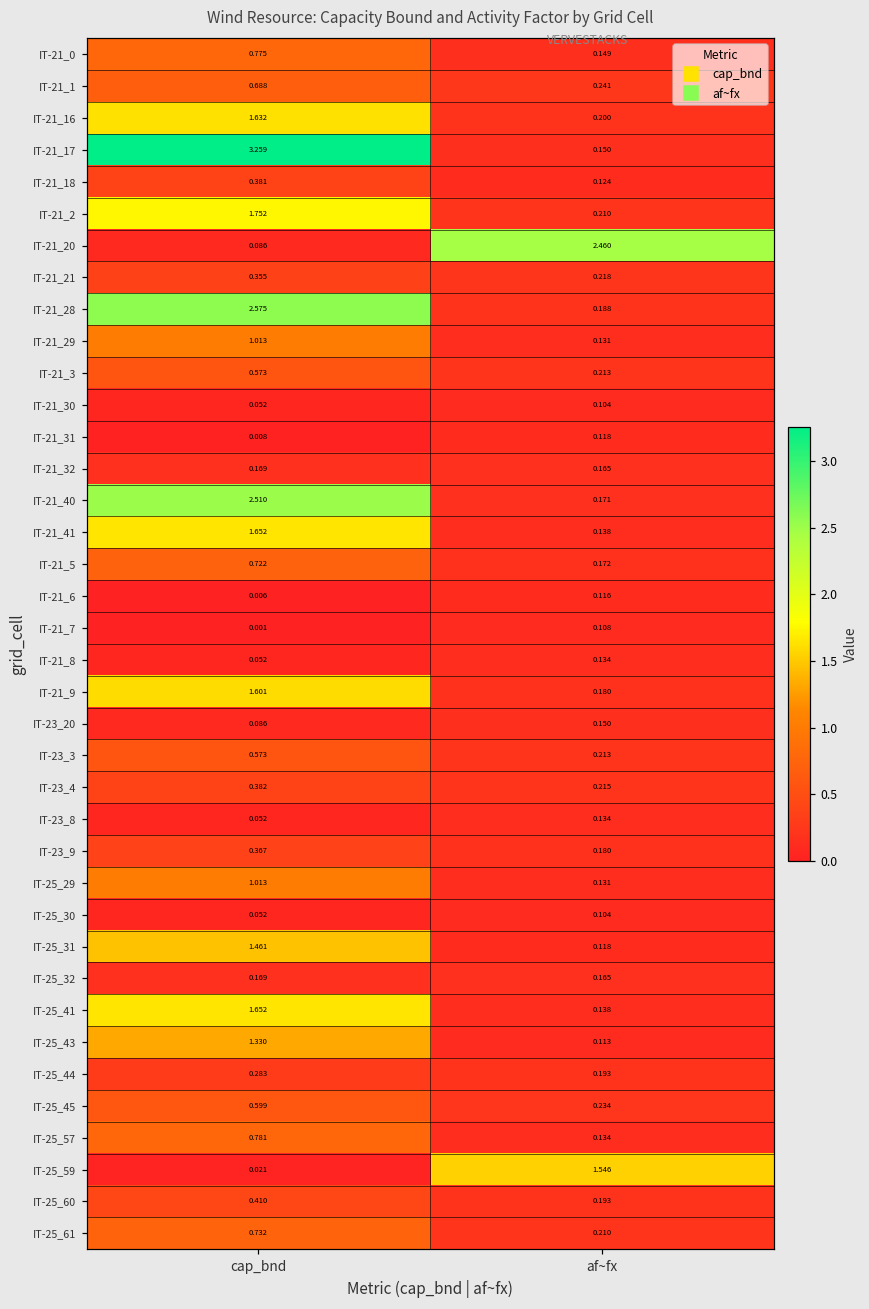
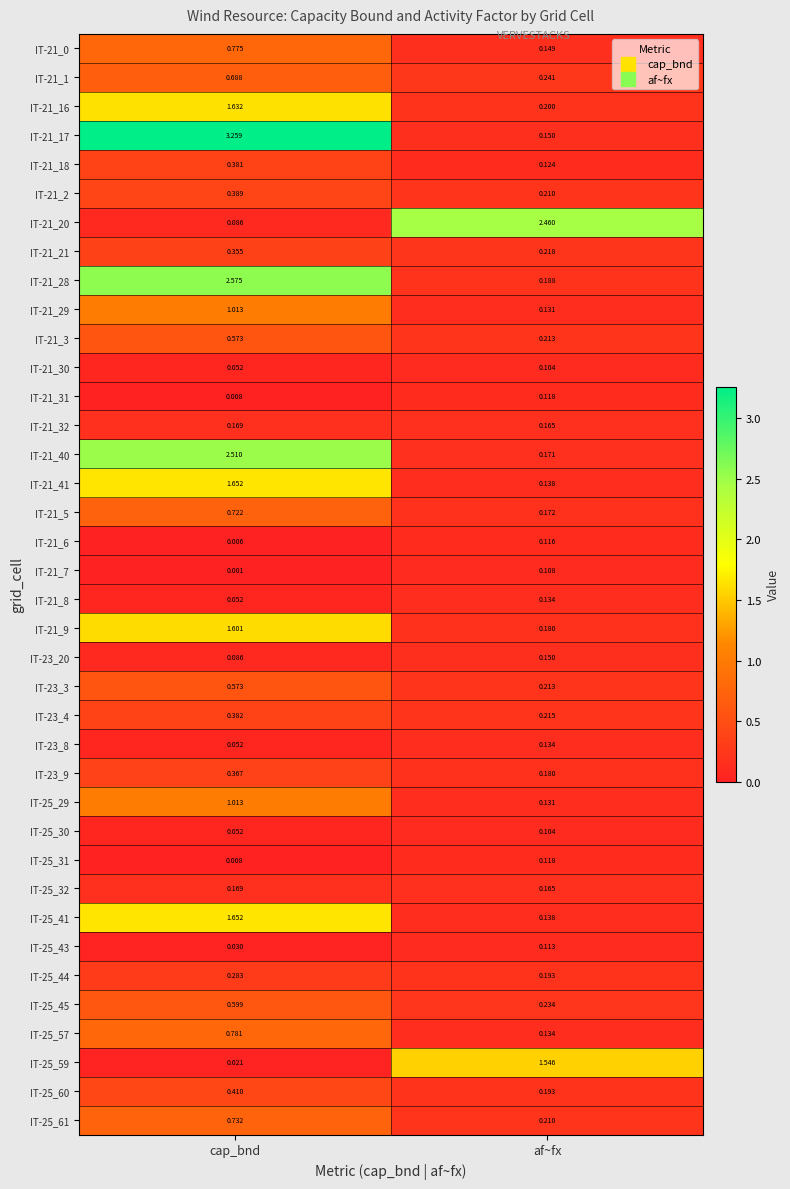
  {
    "IT-21_0": {
      "cap_bnd": 0.775,
      "af~fx": 0.149
    },
    "IT-21_1": {
      "cap_bnd": 0.688,
      "af~fx": 0.241
    },
    "IT-21_16": {
      "cap_bnd": 1.632,
      "af~fx": 0.200
    },
    "IT-21_17": {
      "cap_bnd": 3.259,
      "af~fx": 0.150
    },
    "IT-21_18": {
      "cap_bnd": 0.381,
      "af~fx": 0.124
    },
    "IT-21_2": {
-     "cap_bnd": 1.752,
+     "cap_bnd": 0.389,
      "af~fx": 0.210
    },
    "IT-21_20": {
      "cap_bnd": 0.086,
      "af~fx": 2.460
    },
    "IT-21_21": {
      "cap_bnd": 0.355,
      "af~fx": 0.218
    },
    "IT-21_28": {
      "cap_bnd": 2.575,
      "af~fx": 0.188
    },
    "IT-21_29": {
      "cap_bnd": 1.013,
      "af~fx": 0.131
    },
    "IT-21_3": {
      "cap_bnd": 0.573,
      "af~fx": 0.213
    },
    "IT-21_30": {
      "cap_bnd": 0.052,
      "af~fx": 0.104
    },
    "IT-21_31": {
      "cap_bnd": 0.008,
      "af~fx": 0.118
    },
    "IT-21_32": {
      "cap_bnd": 0.169,
      "af~fx": 0.165
    },
    "IT-21_40": {
      "cap_bnd": 2.510,
      "af~fx": 0.171
    },
    "IT-21_41": {
      "cap_bnd": 1.652,
      "af~fx": 0.138
    },
    "IT-21_5": {
      "cap_bnd": 0.722,
      "af~fx": 0.172
    },
    "IT-21_6": {
      "cap_bnd": 0.006,
      "af~fx": 0.116
    },
    "IT-21_7": {
      "cap_bnd": 0.001,
      "af~fx": 0.108
    },
    "IT-21_8": {
      "cap_bnd": 0.052,
      "af~fx": 0.134
    },
    "IT-21_9": {
      "cap_bnd": 1.601,
      "af~fx": 0.180
    },
    "IT-23_20": {
      "cap_bnd": 0.086,
      "af~fx": 0.150
    },
    "IT-23_3": {
      "cap_bnd": 0.573,
      "af~fx": 0.213
    },
    "IT-23_4": {
      "cap_bnd": 0.382,
      "af~fx": 0.215
    },
    "IT-23_8": {
      "cap_bnd": 0.052,
      "af~fx": 0.134
    },
    "IT-23_9": {
      "cap_bnd": 0.367,
      "af~fx": 0.180
    },
    "IT-25_29": {
      "cap_bnd": 1.013,
      "af~fx": 0.131
    },
    "IT-25_30": {
      "cap_bnd": 0.052,
      "af~fx": 0.104
    },
    "IT-25_31": {
-     "cap_bnd": 1.461,
+     "cap_bnd": 0.008,
      "af~fx": 0.118
    },
    "IT-25_32": {
      "cap_bnd": 0.169,
      "af~fx": 0.165
    },
    "IT-25_41": {
      "cap_bnd": 1.652,
      "af~fx": 0.138
    },
    "IT-25_43": {
-     "cap_bnd": 1.330,
+     "cap_bnd": 0.030,
      "af~fx": 0.113
    },
    "IT-25_44": {
      "cap_bnd": 0.283,
      "af~fx": 0.193
    },
    "IT-25_45": {
      "cap_bnd": 0.599,
      "af~fx": 0.234
    },
    "IT-25_57": {
      "cap_bnd": 0.781,
      "af~fx": 0.134
    },
    "IT-25_59": {
      "cap_bnd": 0.021,
      "af~fx": 1.546
    },
    "IT-25_60": {
      "cap_bnd": 0.410,
      "af~fx": 0.193
    },
    "IT-25_61": {
      "cap_bnd": 0.732,
      "af~fx": 0.210
    }
  }
